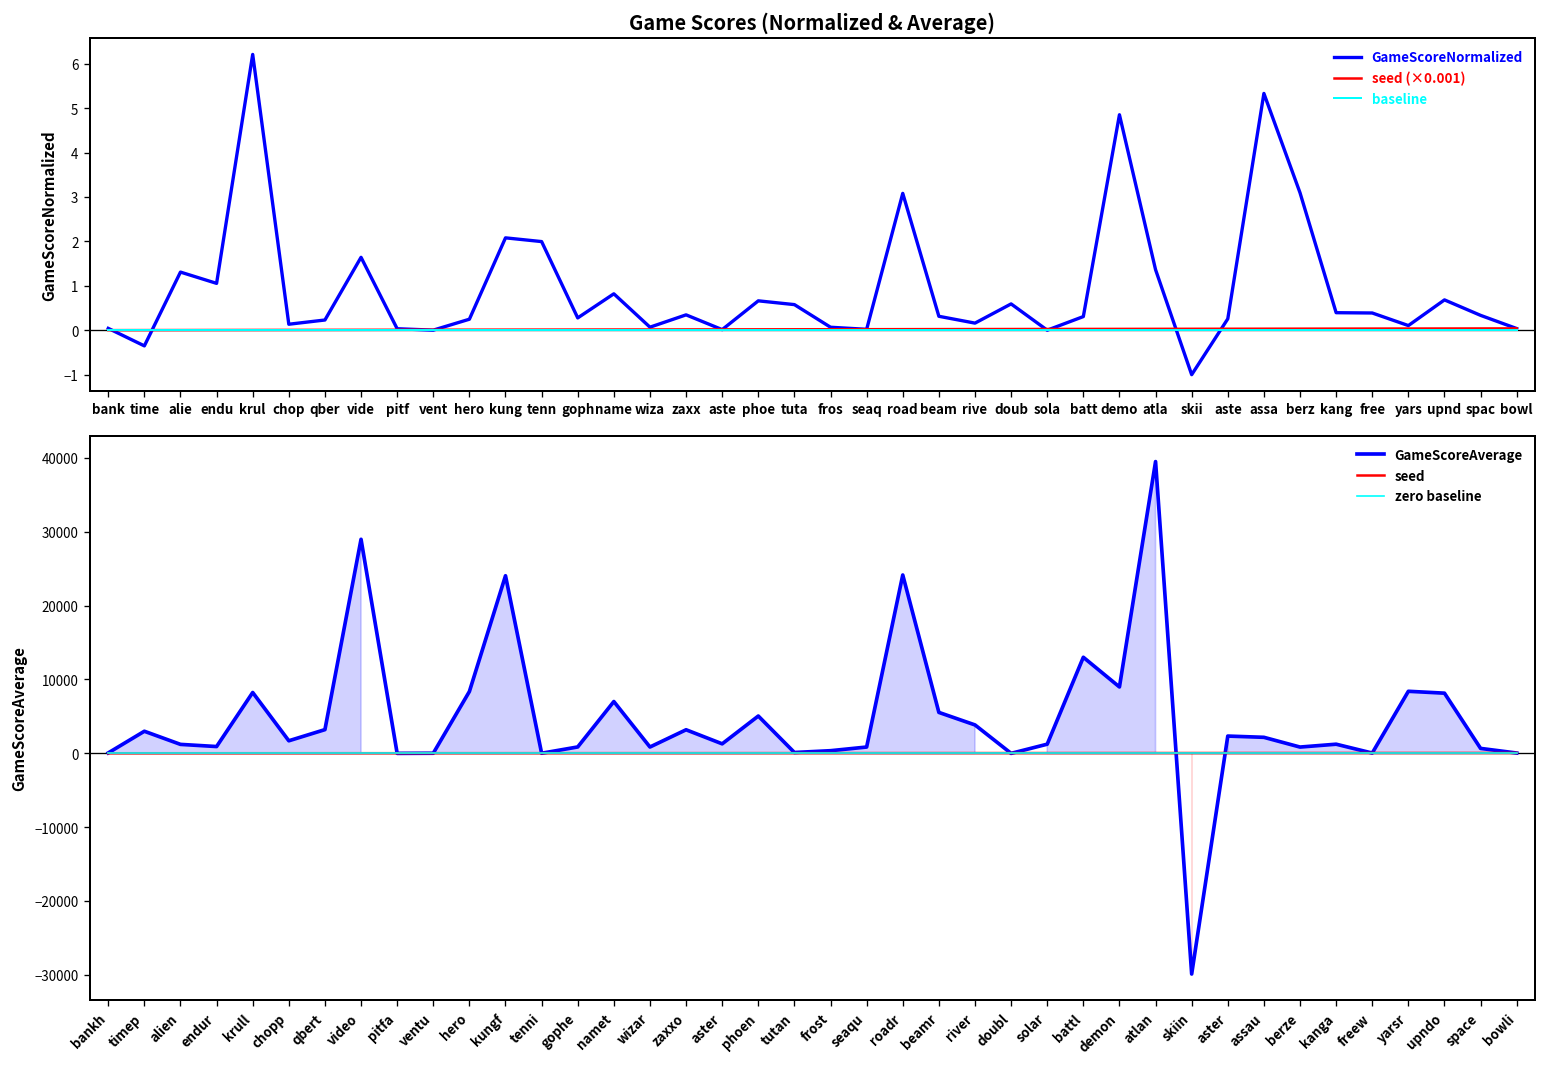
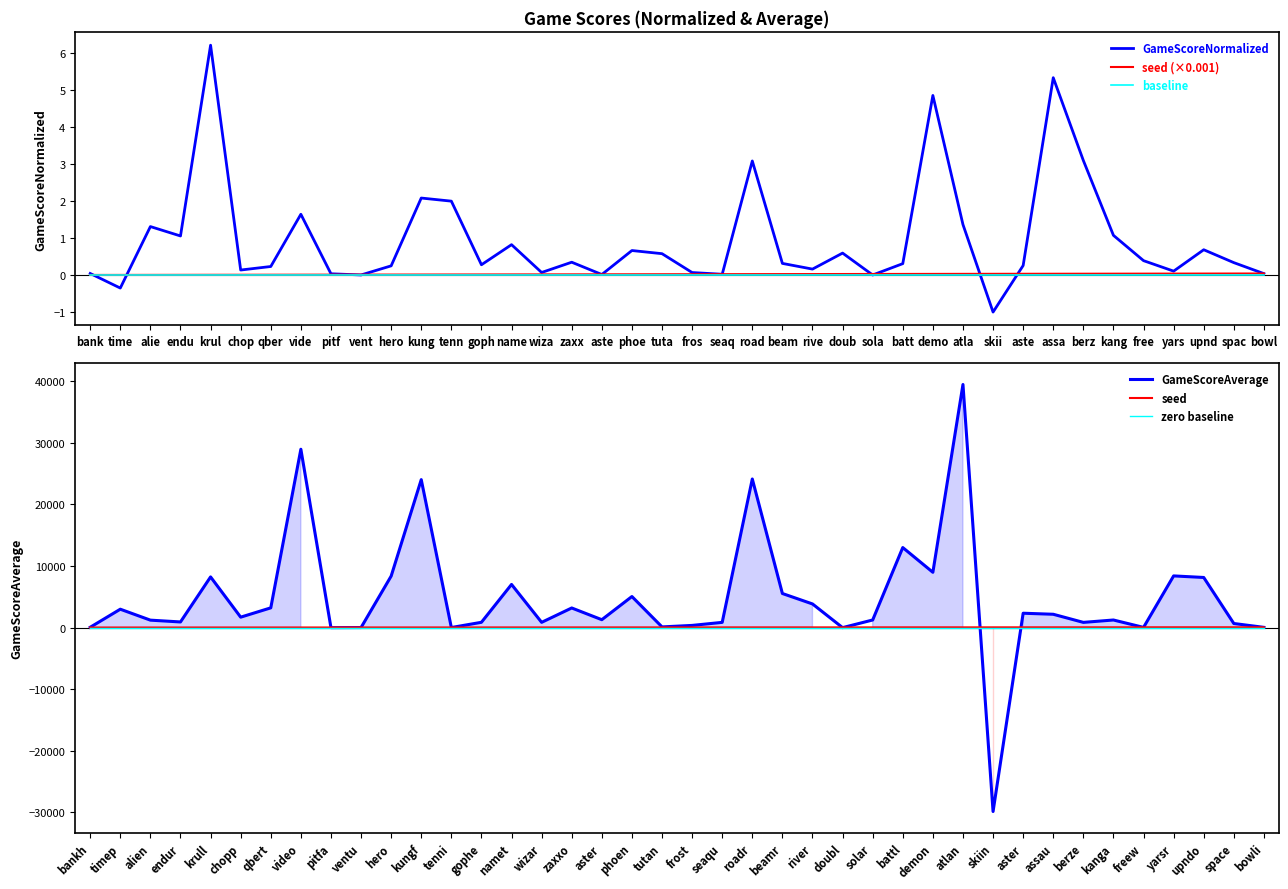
  {
    "Game Scores (Normalized & Average)": {
      "GameScoreNormalized": {
        "time": -0.4,
        "alie": 1.3,
        "endu": 1.1,
        "krul": 6.2,
        "chop": 0.1,
        "qber": 0.2,
        "vide": 1.6,
        "hero": 0.2,
        "kung": 2.1,
        "tenn": 2.0,
        "goph": 0.3,
        "name": 0.8,
        "zaxx": 0.3,
        "phoe": 0.7,
        "tuta": 0.6,
        "road": 3.1,
        "beam": 0.3,
        "rive": 0.2,
        "doub": 0.6,
        "batt": 0.3,
        "demo": 4.9,
        "atla": 1.4,
        "skii": -1.0,
        "assa": 5.3,
        "berz": 3.1,
-       "kang": 0.4,
+       "kang": 1.1,
        "free": 0.4,
        "upnd": 0.7,
        "spac": 0.3
      }
    }
  }
